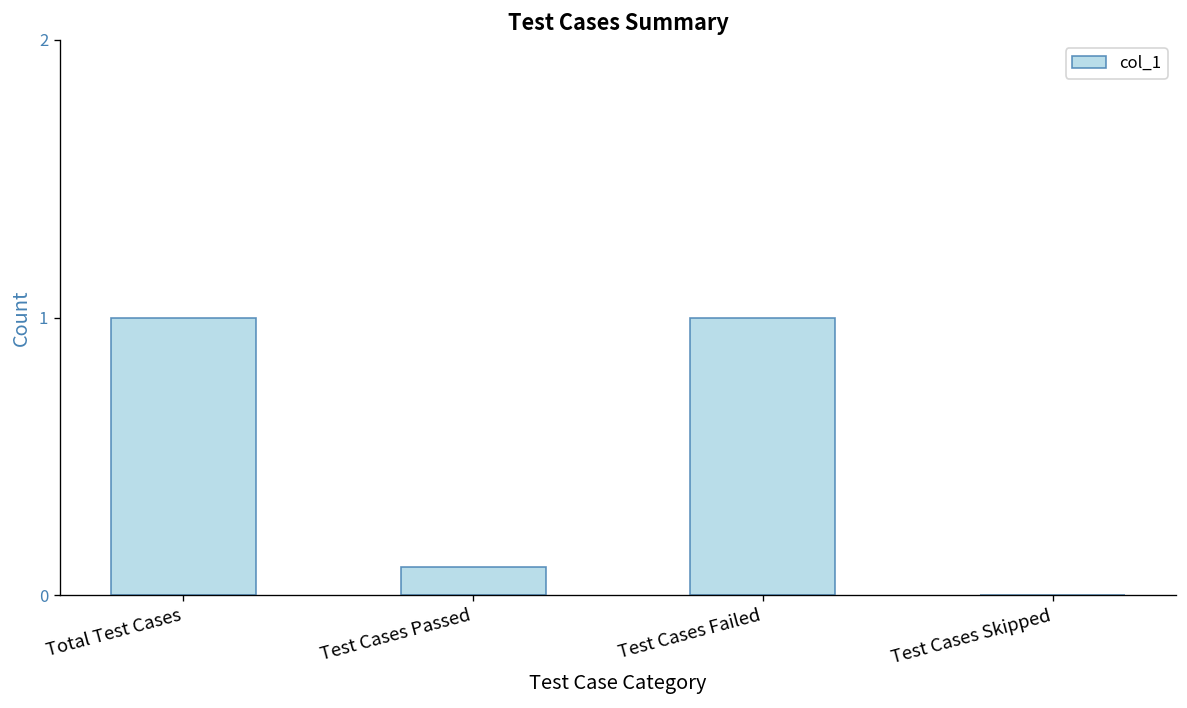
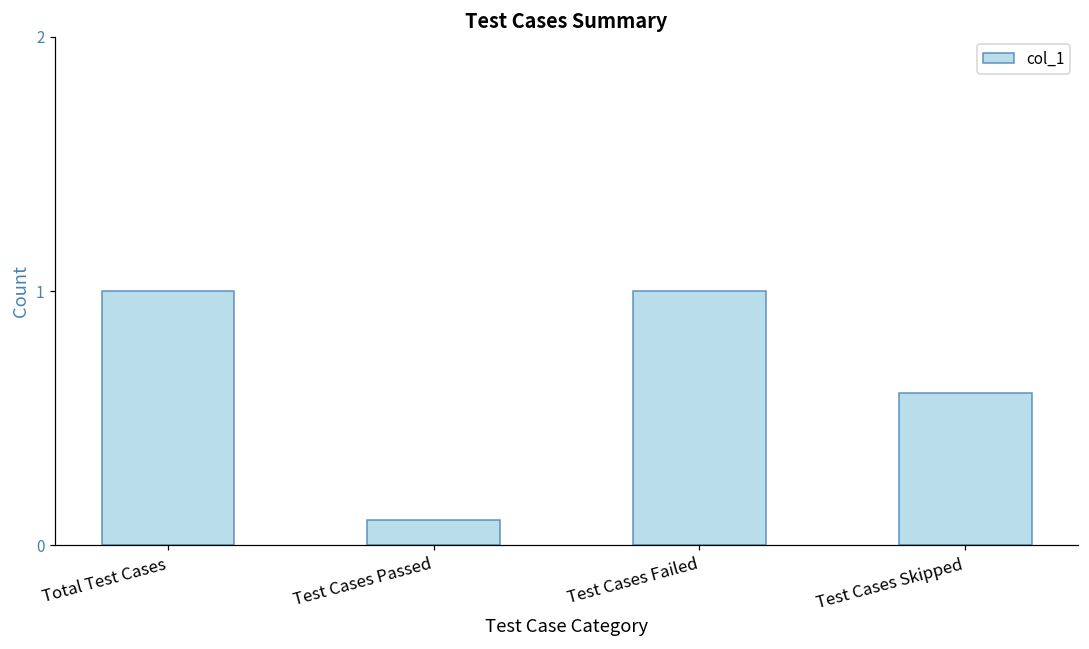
  {
    "Total Test Cases": 1.0,
    "Test Cases Passed": 0.1,
    "Test Cases Failed": 1.0,
-   "Test Cases Skipped": 0.0
+   "Test Cases Skipped": 0.6
  }
